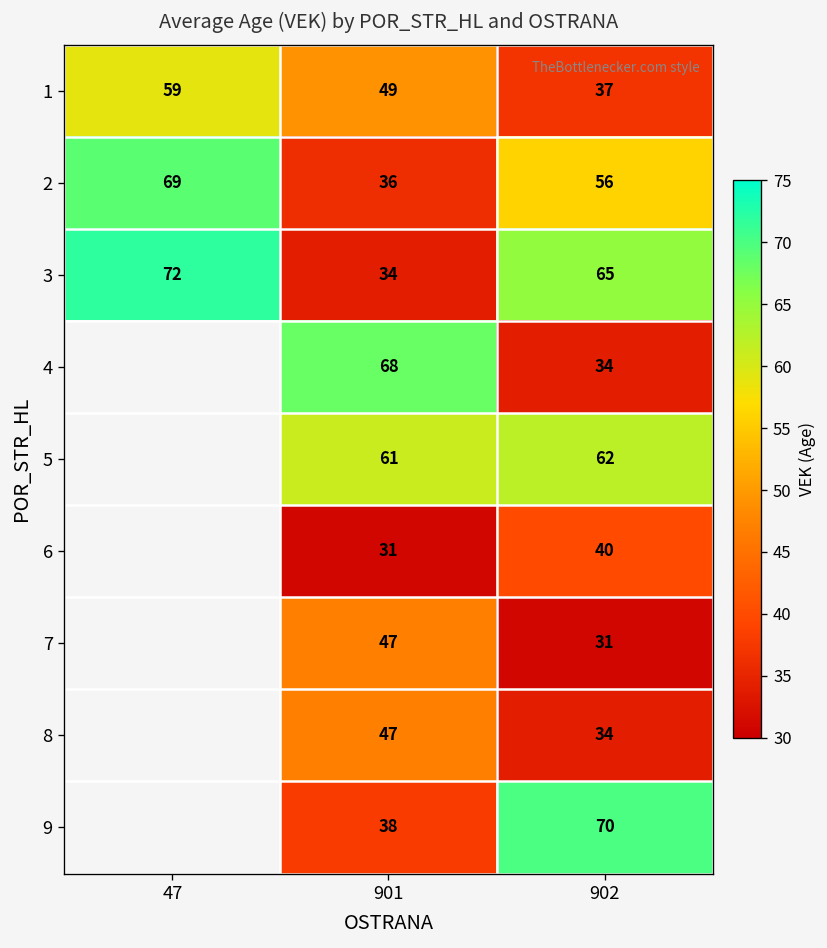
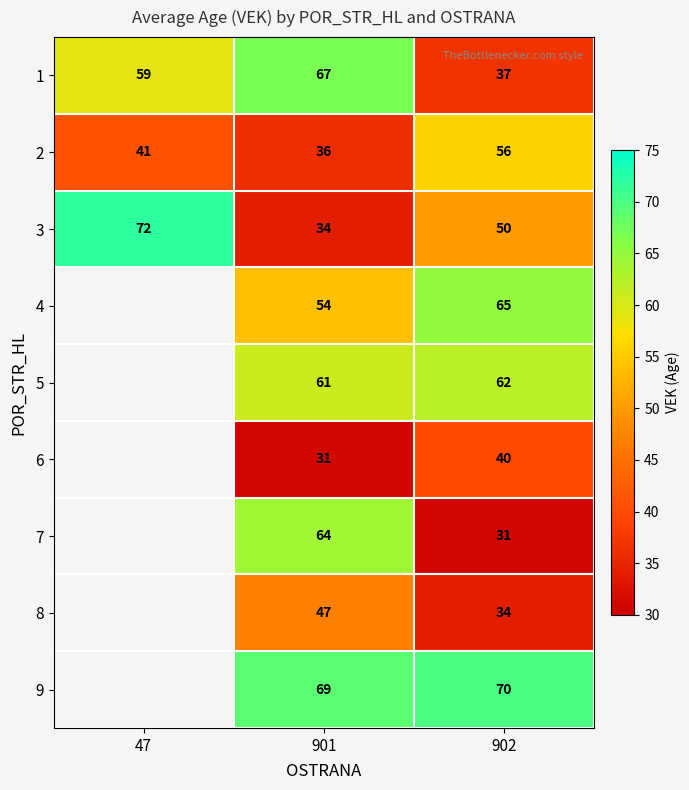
  {
    "1": {
      "47": 59,
-     "901": 49
+     "901": 67
    },
    "2": {
-     "47": 69,
+     "47": 41,
      "901": 36,
      "902": 56
    },
    "3": {
      "47": 72,
      "901": 34,
-     "902": 65
+     "902": 50
    },
    "4": {
-     "901": 68,
-     "902": 34
+     "901": 54,
+     "902": 65
    },
    "5": {
      "901": 61,
      "902": 62
    },
    "6": {
      "901": 31,
      "902": 40
    },
    "7": {
-     "901": 47,
+     "901": 64,
      "902": 31
    },
    "8": {
      "901": 47,
      "902": 34
    },
    "9": {
-     "901": 38,
+     "901": 69,
      "902": 70
    }
  }
